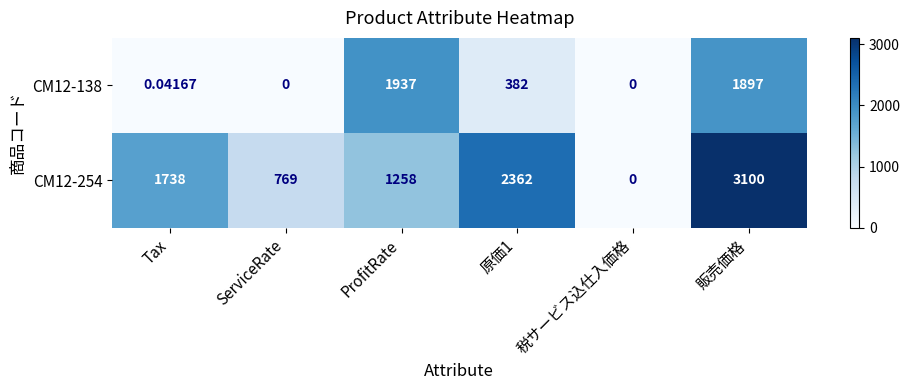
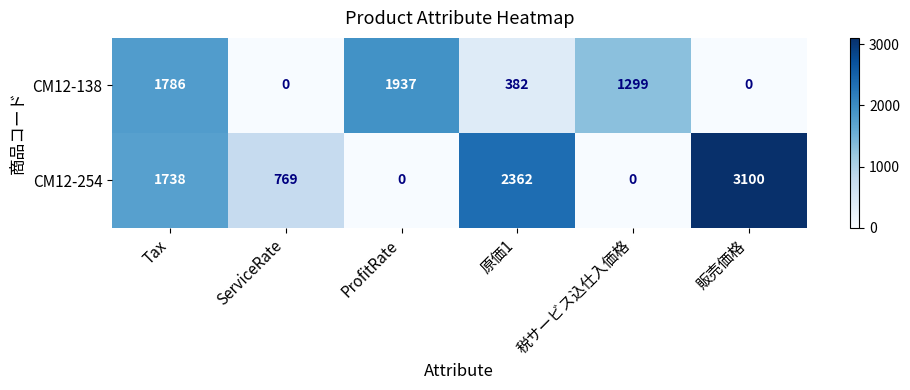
  {
    "CM12-138": {
-     "Tax": 0.04167,
+     "Tax": 1786,
      "ServiceRate": 0,
      "ProfitRate": 1937,
      "原価1": 382,
-     "税サービス込仕入価格": 0,
-     "販売価格": 1897
+     "税サービス込仕入価格": 1299,
+     "販売価格": 0
    },
    "CM12-254": {
      "Tax": 1738,
      "ServiceRate": 769,
-     "ProfitRate": 1258,
+     "ProfitRate": 0,
      "原価1": 2362,
      "税サービス込仕入価格": 0,
      "販売価格": 3100
    }
  }
